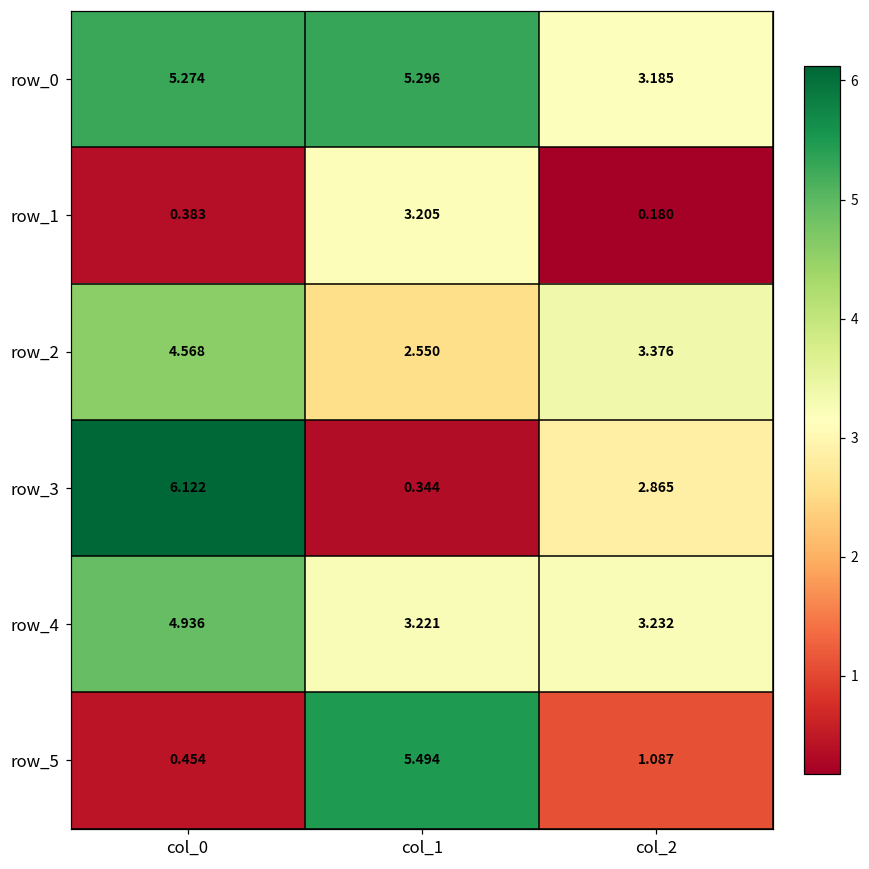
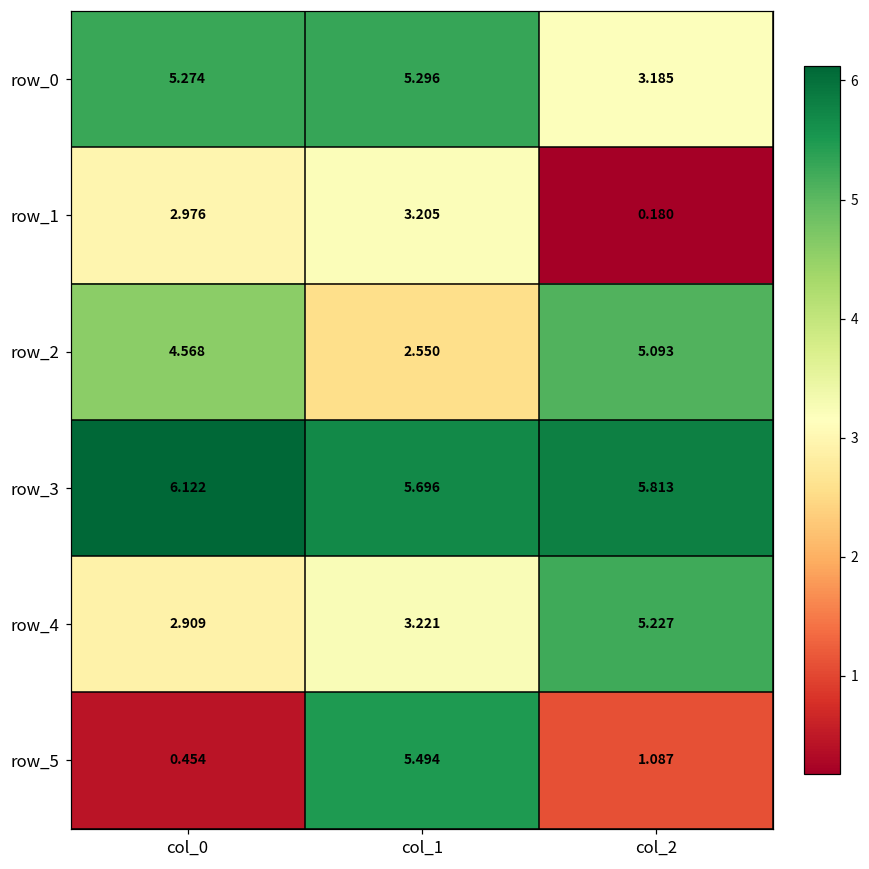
  {
    "row_0": {
      "col_0": 5.274,
      "col_1": 5.296,
      "col_2": 3.185
    },
    "row_1": {
-     "col_0": 0.383,
+     "col_0": 2.976,
      "col_1": 3.205,
      "col_2": 0.180
    },
    "row_2": {
      "col_0": 4.568,
      "col_1": 2.550,
-     "col_2": 3.376
+     "col_2": 5.093
    },
    "row_3": {
      "col_0": 6.122,
-     "col_1": 0.344,
-     "col_2": 2.865
+     "col_1": 5.696,
+     "col_2": 5.813
    },
    "row_4": {
-     "col_0": 4.936,
+     "col_0": 2.909,
      "col_1": 3.221,
-     "col_2": 3.232
+     "col_2": 5.227
    },
    "row_5": {
      "col_0": 0.454,
      "col_1": 5.494,
      "col_2": 1.087
    }
  }
